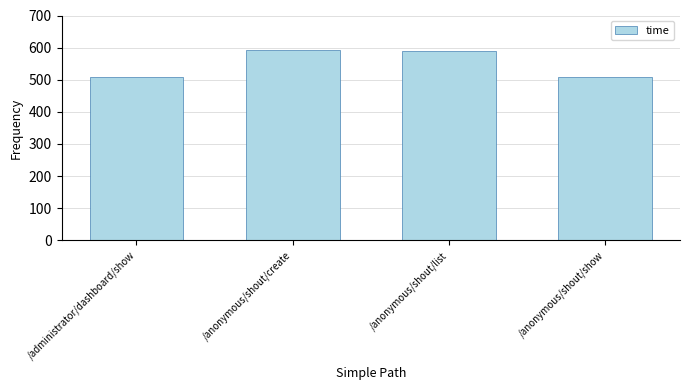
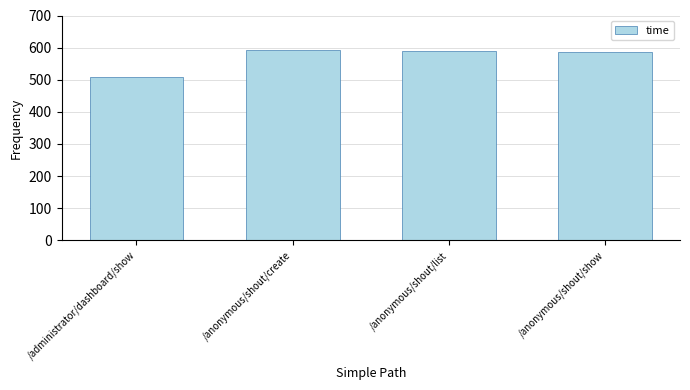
  {
    "/administrator/dashboard/show": 510,
    "/anonymous/shout/create": 590,
    "/anonymous/shout/list": 590,
-   "/anonymous/shout/show": 510
+   "/anonymous/shout/show": 590
  }
